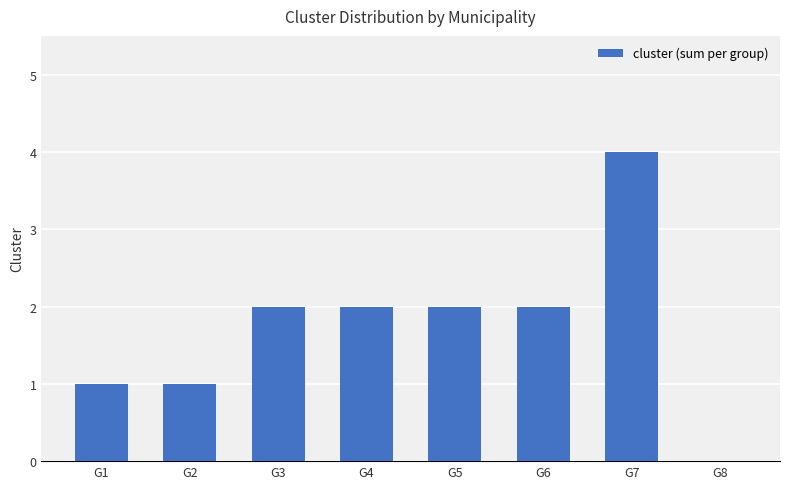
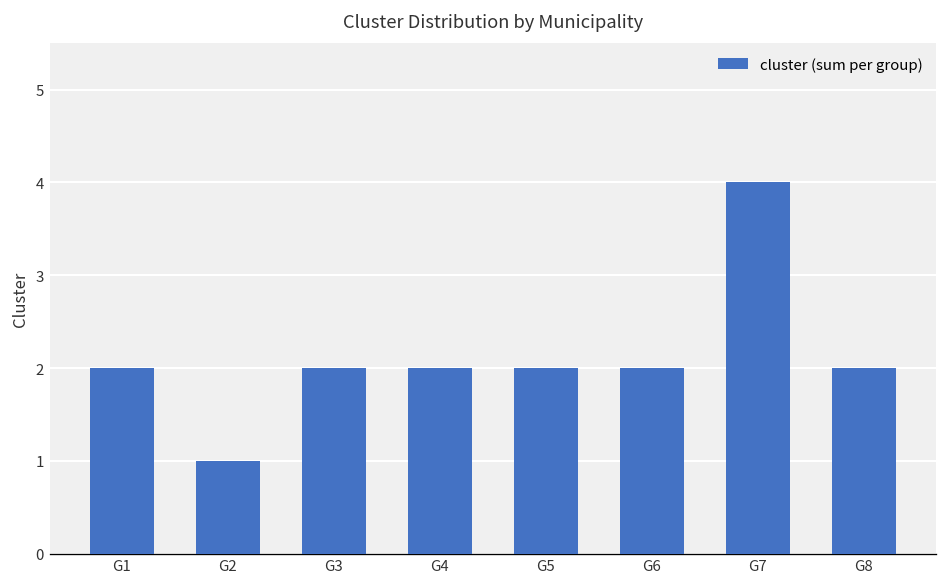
  {
-   "G1": 1,
+   "G1": 2,
    "G2": 1,
    "G3": 2,
    "G4": 2,
    "G5": 2,
    "G6": 2,
    "G7": 4,
-   "G8": 0
+   "G8": 2
  }
